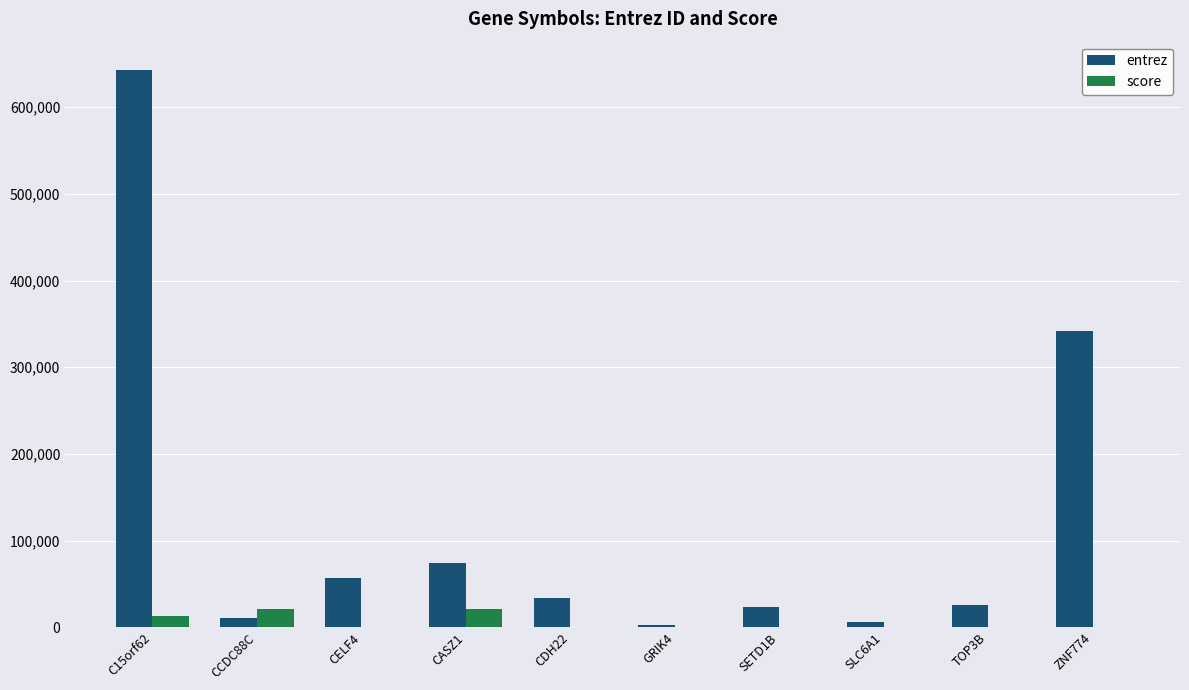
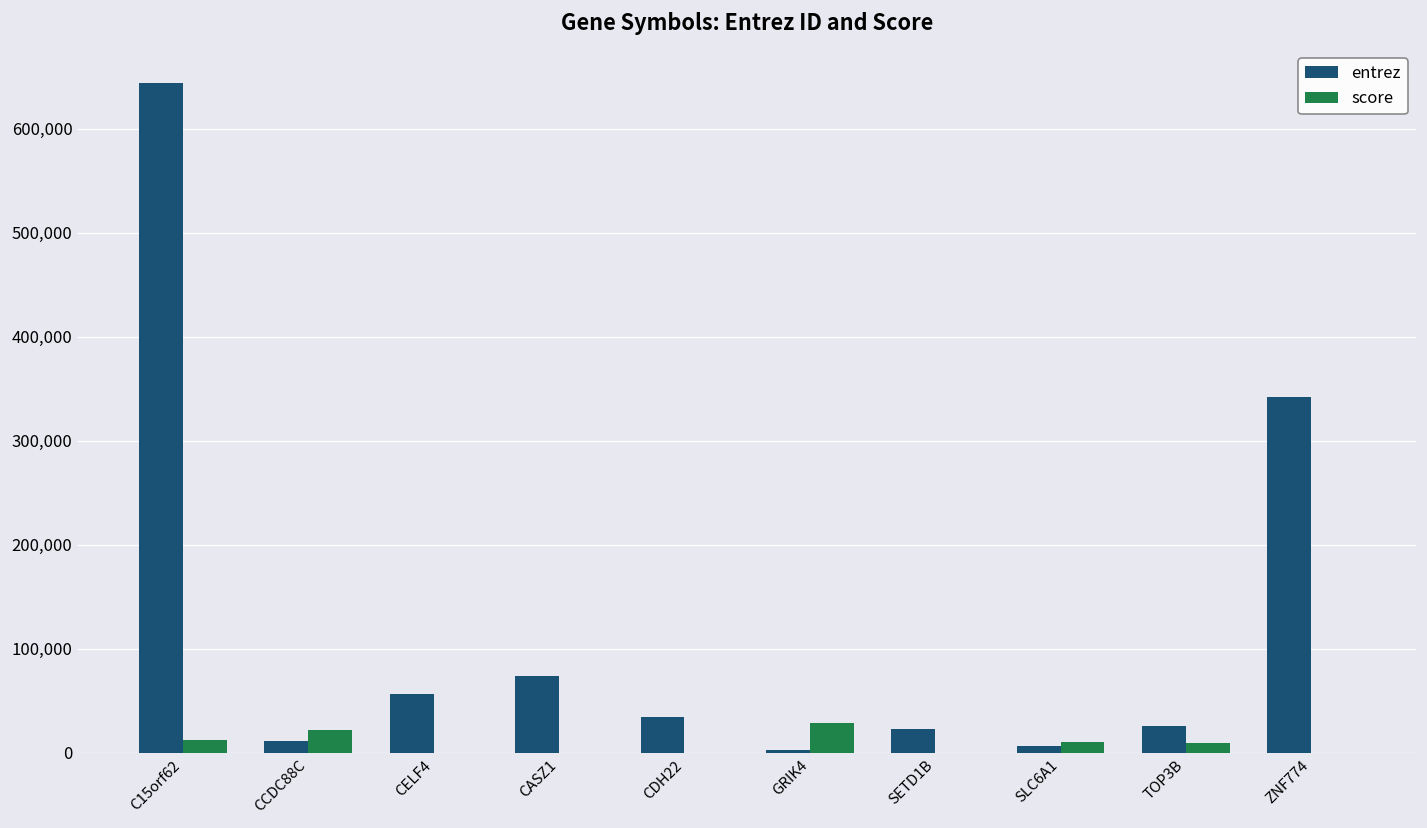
  {
    "entrez": {
      "C15orf62": "640,000",
      "CCDC88C": "10,000",
      "CELF4": "60,000",
      "CASZ1": "70,000",
      "CDH22": "30,000",
      "GRIK4": "0",
      "SETD1B": "20,000",
      "SLC6A1": "10,000",
      "TOP3B": "30,000",
      "ZNF774": "340,000"
    },
    "score": {
      "C15orf62": "10,000",
      "CCDC88C": "20,000",
-     "CASZ1": "20,000",
-     "GRIK4": "0",
-     "SLC6A1": "0",
-     "TOP3B": "0"
+     "CASZ1": "0",
+     "GRIK4": "30,000",
+     "SLC6A1": "10,000",
+     "TOP3B": "10,000"
    }
  }
